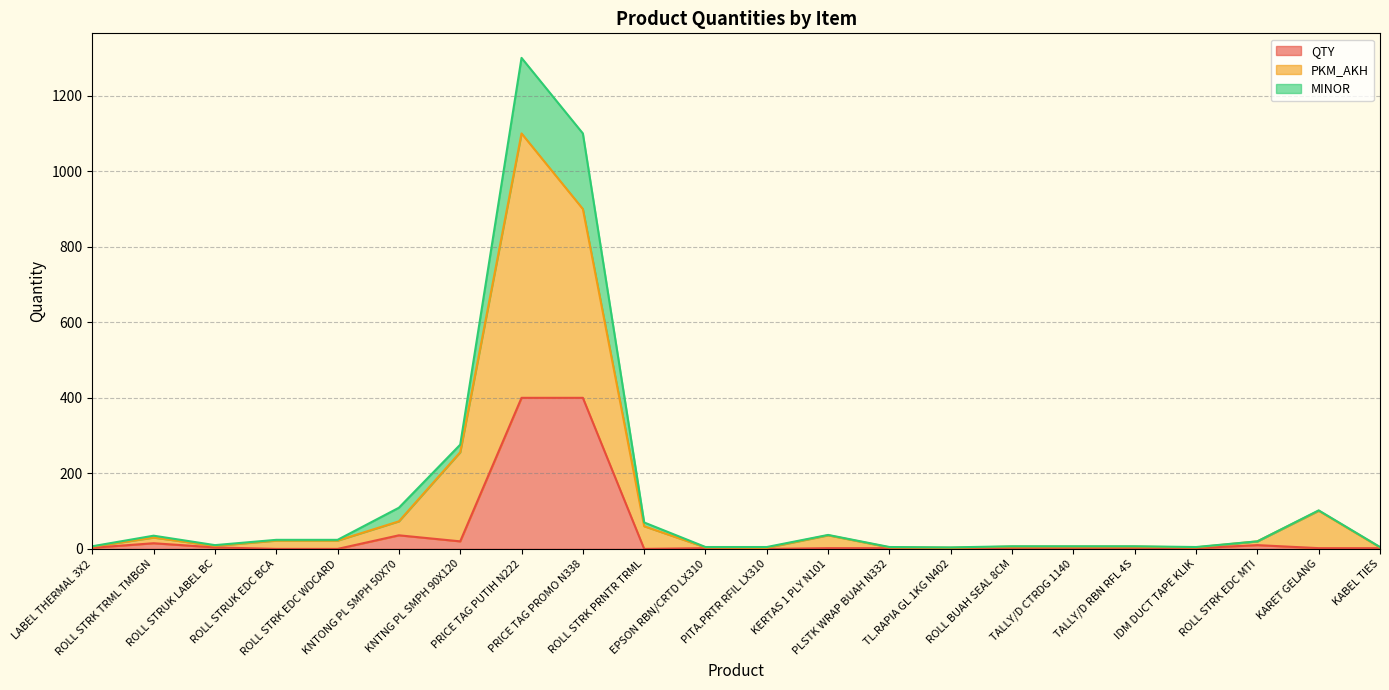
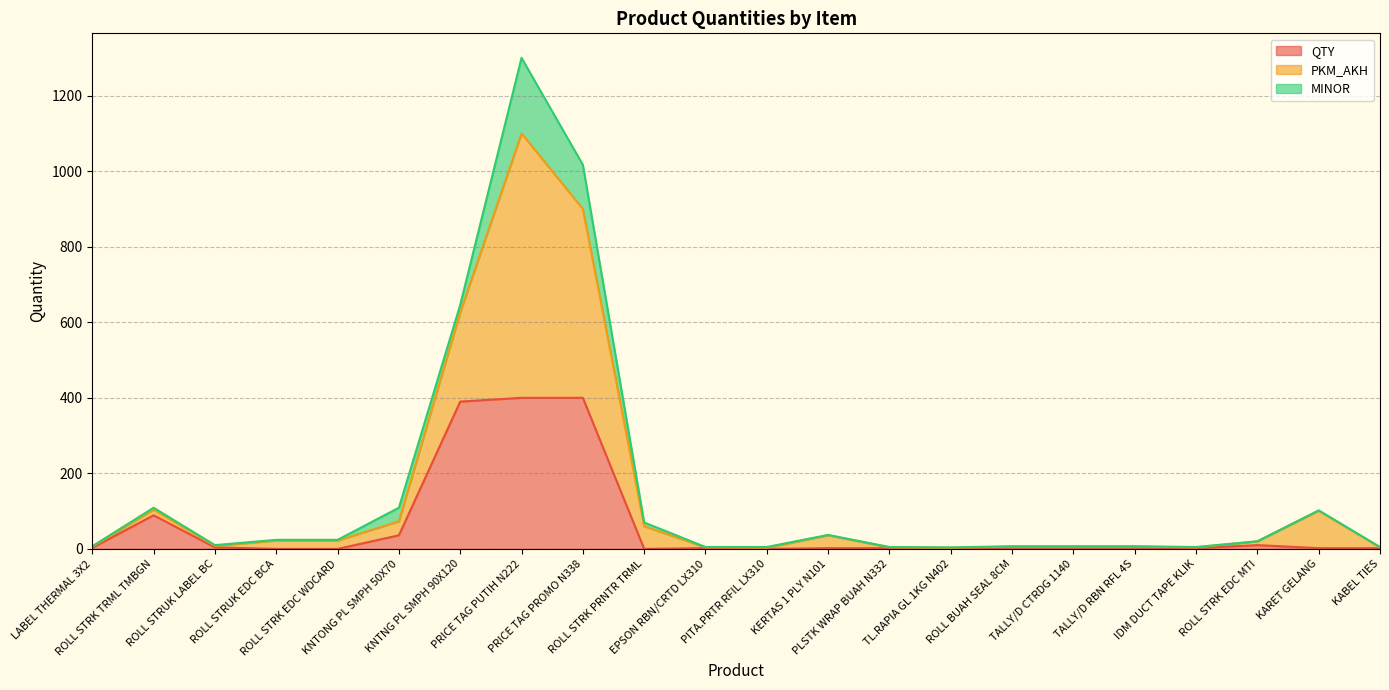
  {
    "QTY": {
-     "ROLL STRK TRML TMBGN": 20,
+     "ROLL STRK TRML TMBGN": 90,
      "ROLL STRUK EDC BCA": 0,
      "ROLL STRK EDC WDCARD": 0,
      "KNTONG PL SMPH 50X70": 40,
-     "KNTNG PL SMPH 90X120": 20,
+     "KNTNG PL SMPH 90X120": 390,
      "PRICE TAG PUTIH N222": 400,
      "PRICE TAG PROMO N338": 400,
      "ROLL STRK PRNTR TRML": 0,
      "KERTAS 1 PLY N101": 0,
      "ROLL STRK EDC MTI": 10,
      "KARET GELANG": 0
    },
    "PKM_AKH": {
      "KNTONG PL SMPH 50X70": 40,
      "KNTNG PL SMPH 90X120": 240,
      "PRICE TAG PUTIH N222": 700,
      "PRICE TAG PROMO N338": 500,
      "ROLL STRK PRNTR TRML": 60
    },
    "MINOR": {
      "KNTONG PL SMPH 50X70": 40,
      "KNTNG PL SMPH 90X120": 20,
      "PRICE TAG PUTIH N222": 200,
-     "PRICE TAG PROMO N338": 200,
+     "PRICE TAG PROMO N338": 120,
      "ROLL STRK PRNTR TRML": 10
    }
  }
